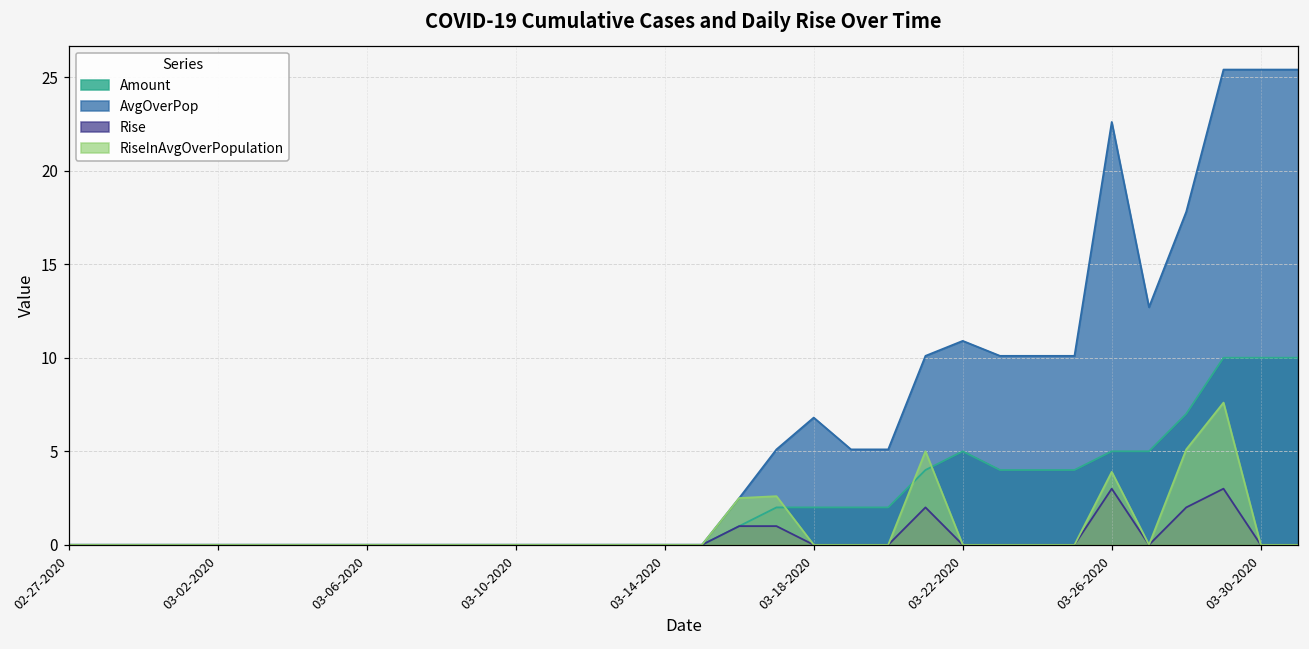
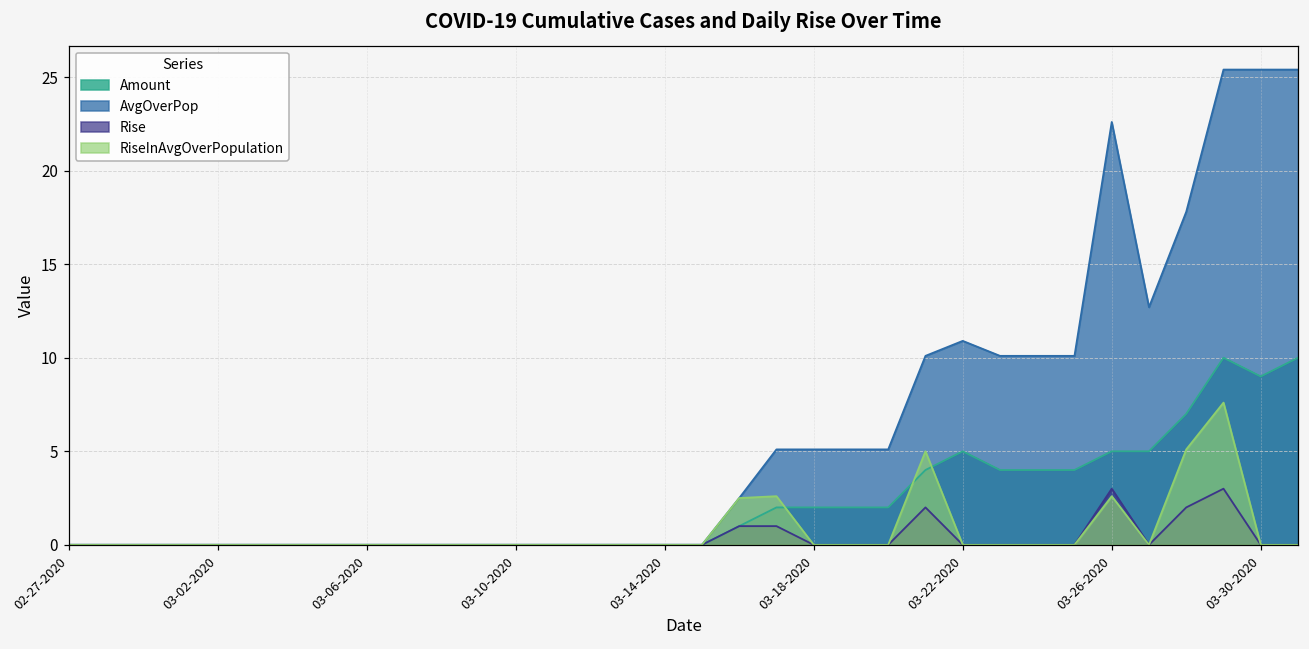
  {
    "Amount": {
      "03-18-2020": 2,
      "03-22-2020": 5,
      "03-26-2020": 5,
-     "03-30-2020": 10
+     "03-30-2020": 9
    },
    "AvgOverPop": {
-     "03-18-2020": 6.8,
+     "03-18-2020": 5.1,
      "03-22-2020": 10.9,
      "03-26-2020": 22.6,
      "03-30-2020": 25.4
    },
    "Rise": {
      "03-26-2020": 3.0
    },
    "RiseInAvgOverPopulation": {
-     "03-26-2020": 3.9
+     "03-26-2020": 2.6
    }
  }
